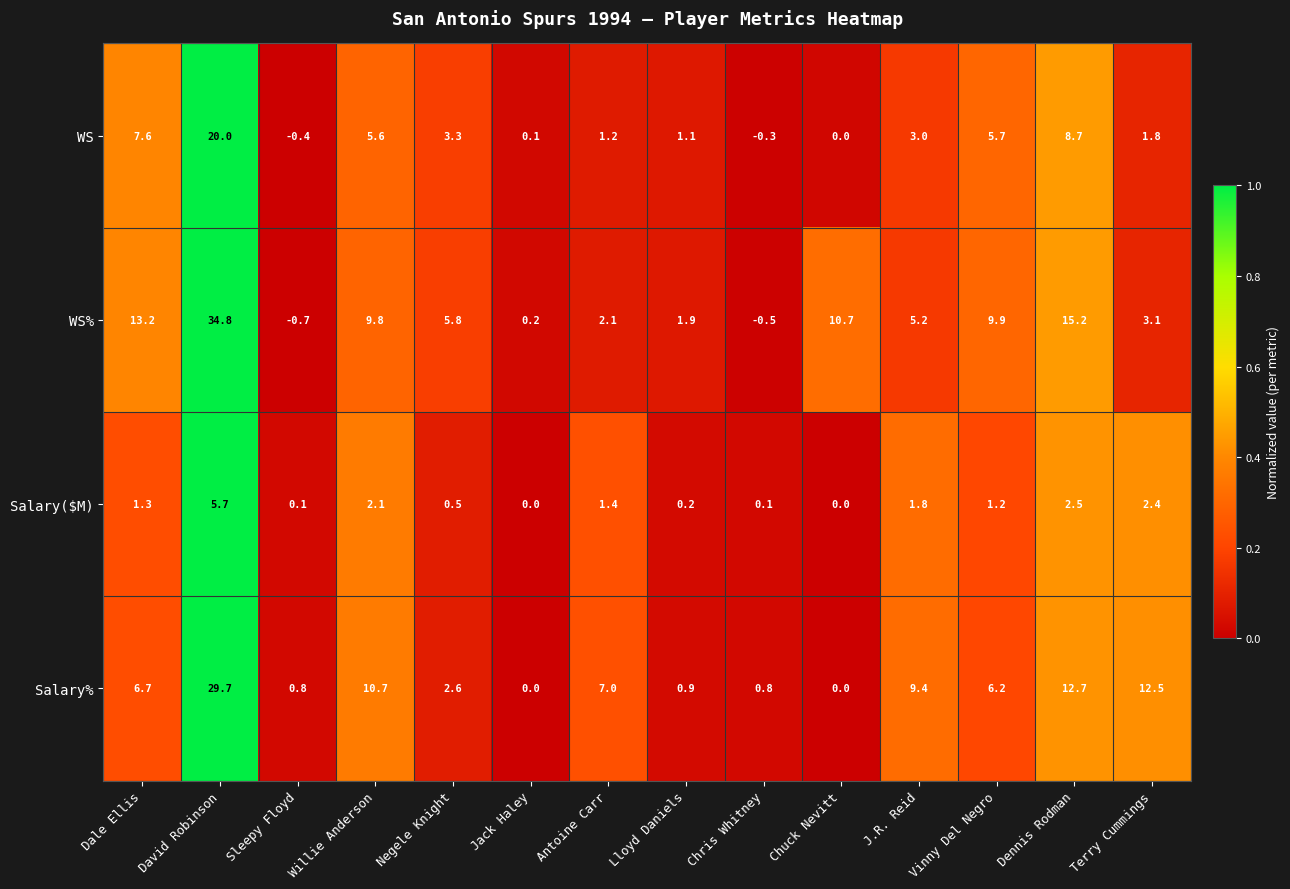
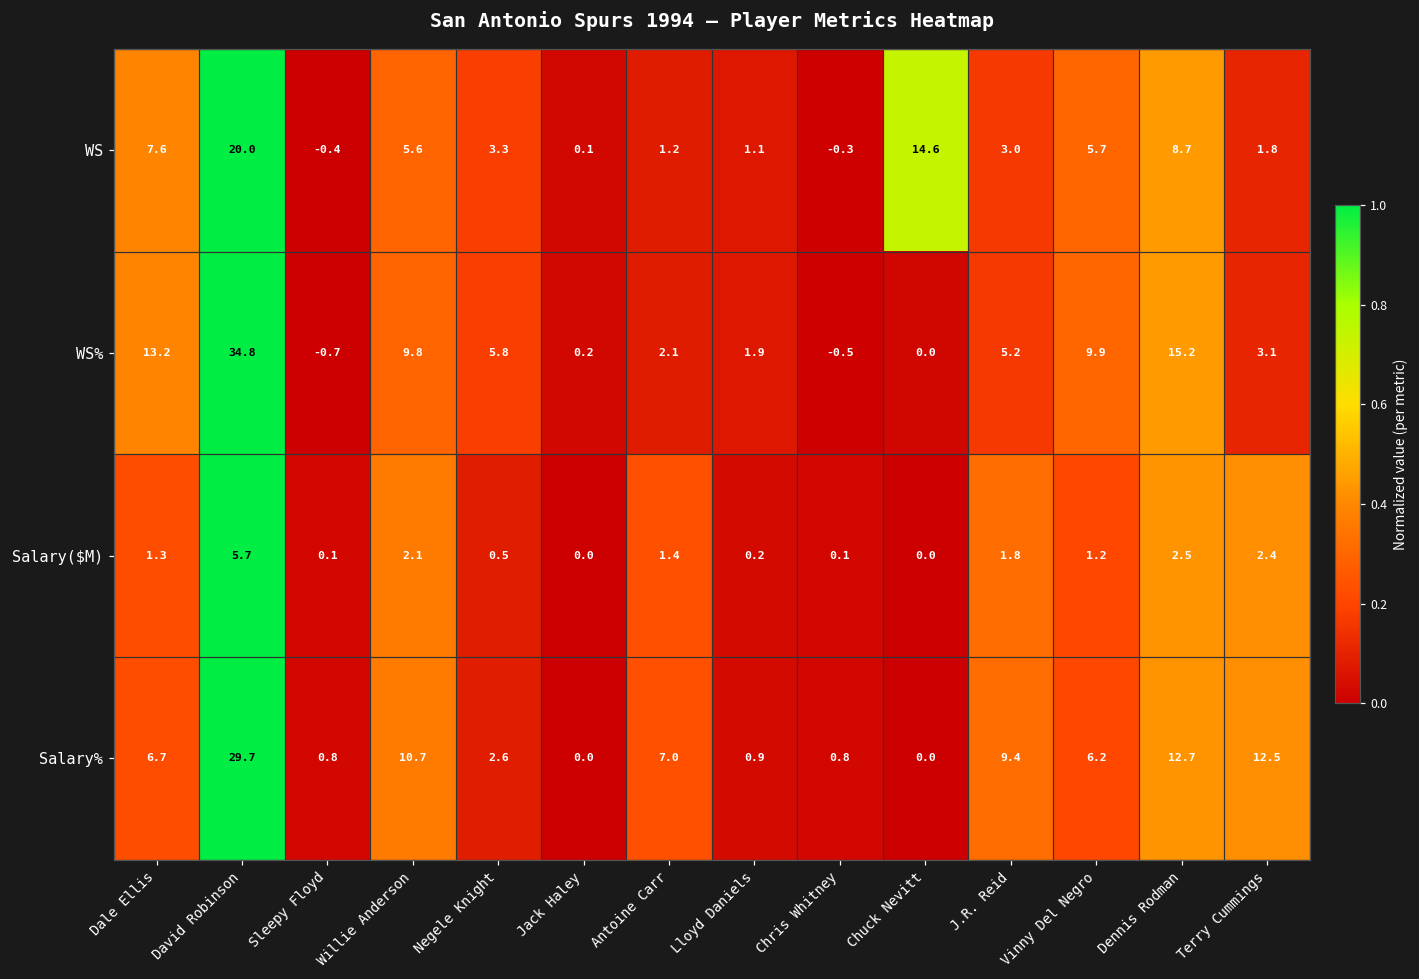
  {
    "WS": {
      "Dale Ellis": 7.6,
      "David Robinson": 20.0,
      "Sleepy Floyd": -0.4,
      "Willie Anderson": 5.6,
      "Negele Knight": 3.3,
      "Jack Haley": 0.1,
      "Antoine Carr": 1.2,
      "Lloyd Daniels": 1.1,
      "Chris Whitney": -0.3,
-     "Chuck Nevitt": 0.0,
+     "Chuck Nevitt": 14.6,
      "J.R. Reid": 3.0,
      "Vinny Del Negro": 5.7,
      "Dennis Rodman": 8.7,
      "Terry Cummings": 1.8
    },
    "WS%": {
      "Dale Ellis": 13.2,
      "David Robinson": 34.8,
      "Sleepy Floyd": -0.7,
      "Willie Anderson": 9.8,
      "Negele Knight": 5.8,
      "Jack Haley": 0.2,
      "Antoine Carr": 2.1,
      "Lloyd Daniels": 1.9,
      "Chris Whitney": -0.5,
-     "Chuck Nevitt": 10.7,
+     "Chuck Nevitt": 0.0,
      "J.R. Reid": 5.2,
      "Vinny Del Negro": 9.9,
      "Dennis Rodman": 15.2,
      "Terry Cummings": 3.1
    },
    "Salary($M)": {
      "Dale Ellis": 1.3,
      "David Robinson": 5.7,
      "Sleepy Floyd": 0.1,
      "Willie Anderson": 2.1,
      "Negele Knight": 0.5,
      "Jack Haley": 0.0,
      "Antoine Carr": 1.4,
      "Lloyd Daniels": 0.2,
      "Chris Whitney": 0.1,
      "Chuck Nevitt": 0.0,
      "J.R. Reid": 1.8,
      "Vinny Del Negro": 1.2,
      "Dennis Rodman": 2.5,
      "Terry Cummings": 2.4
    },
    "Salary%": {
      "Dale Ellis": 6.7,
      "David Robinson": 29.7,
      "Sleepy Floyd": 0.8,
      "Willie Anderson": 10.7,
      "Negele Knight": 2.6,
      "Jack Haley": 0.0,
      "Antoine Carr": 7.0,
      "Lloyd Daniels": 0.9,
      "Chris Whitney": 0.8,
      "Chuck Nevitt": 0.0,
      "J.R. Reid": 9.4,
      "Vinny Del Negro": 6.2,
      "Dennis Rodman": 12.7,
      "Terry Cummings": 12.5
    }
  }
